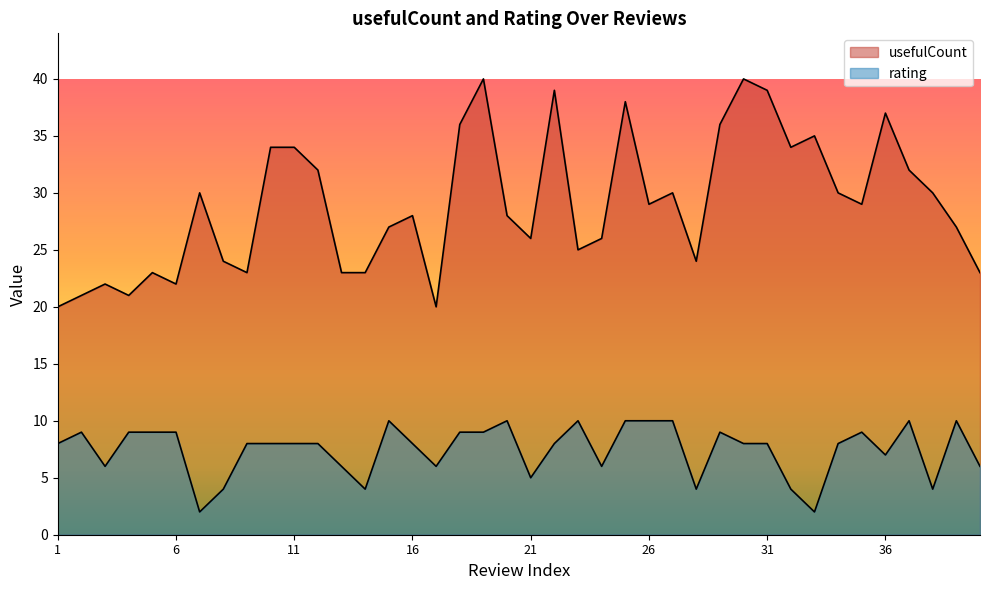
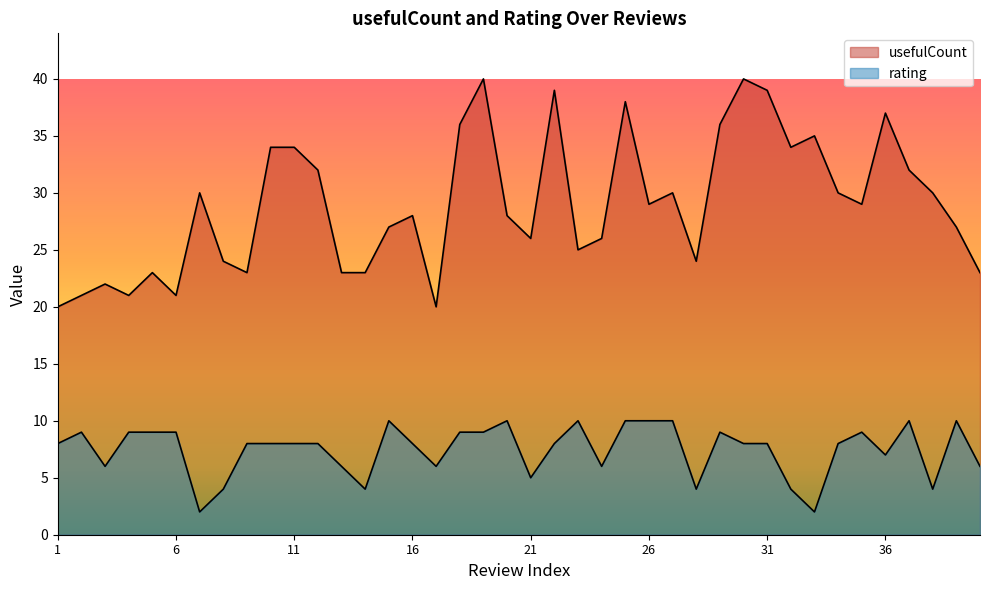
  {
    "usefulCount": {
      "1": 20,
-     "6": 22,
+     "6": 21,
      "11": 34,
      "16": 28,
      "21": 26,
      "26": 29,
      "31": 39,
      "36": 37
    },
    "rating": {
      "1": 8,
      "6": 9,
      "11": 8,
      "16": 8,
      "21": 5,
      "26": 10,
      "31": 8,
      "36": 7
    }
  }
